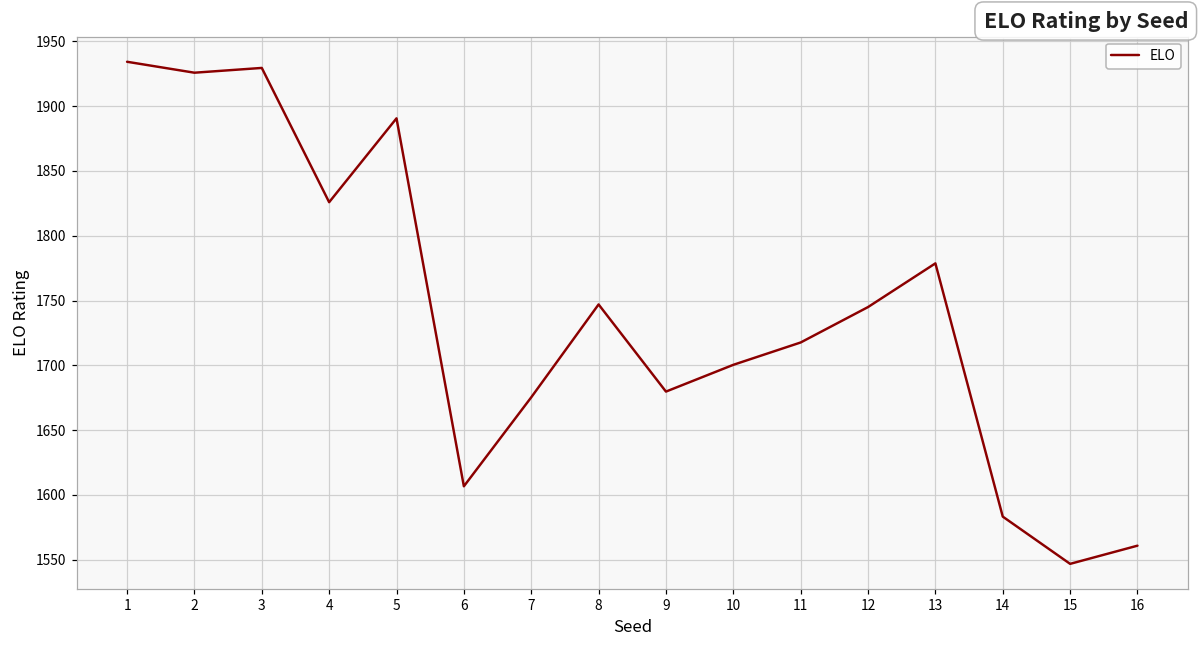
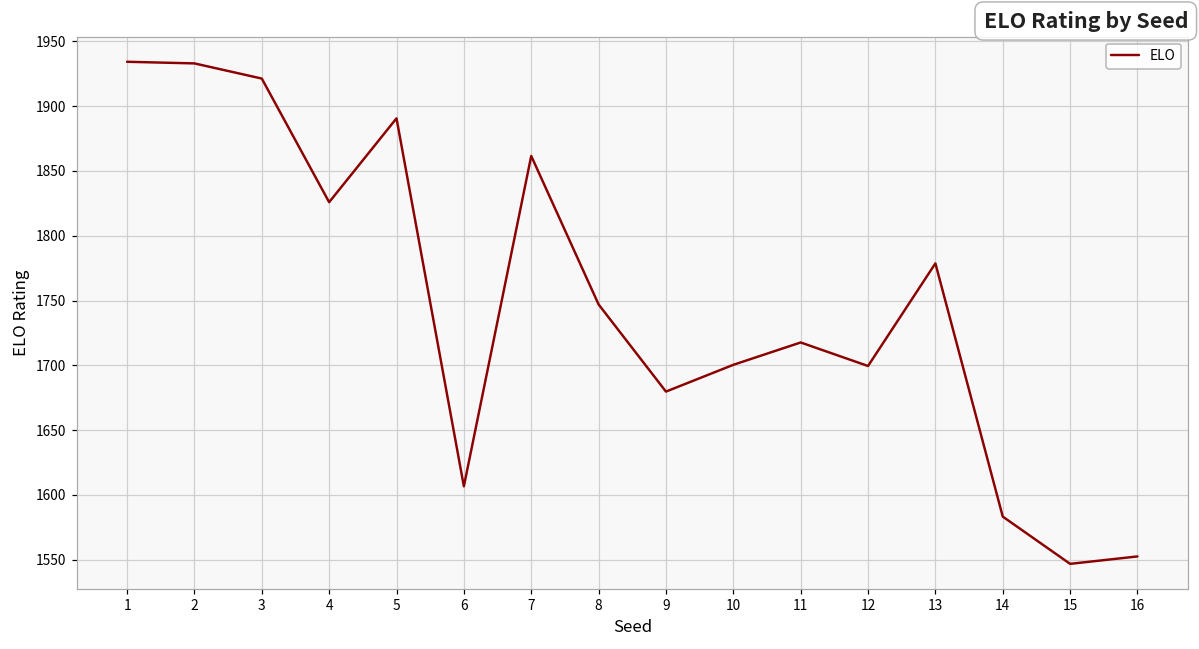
  {
    "1": 1934,
-   "2": 1926,
-   "3": 1930,
+   "2": 1933,
+   "3": 1921,
    "4": 1826,
    "5": 1891,
    "6": 1607,
-   "7": 1675,
+   "7": 1862,
    "8": 1747,
    "9": 1680,
    "10": 1700,
    "11": 1718,
-   "12": 1745,
+   "12": 1699,
    "13": 1779,
    "14": 1583,
    "15": 1547,
-   "16": 1561
+   "16": 1553
  }
